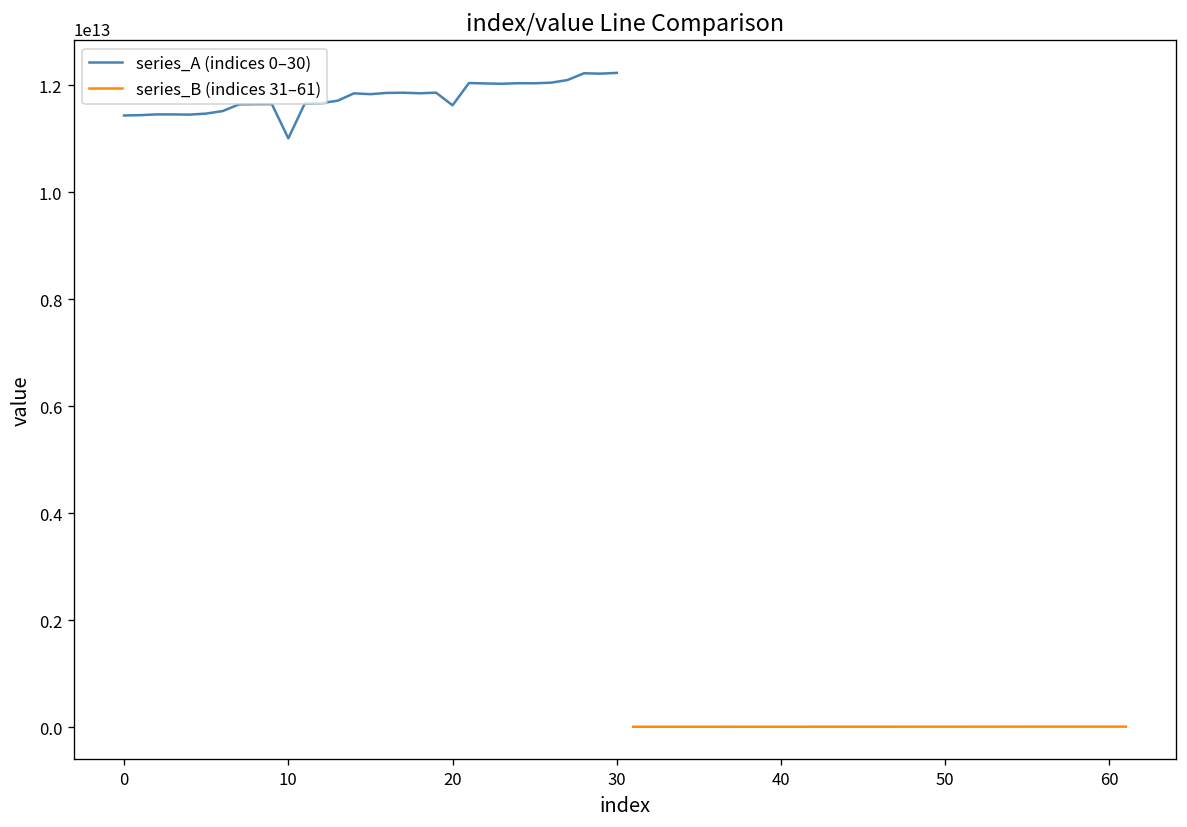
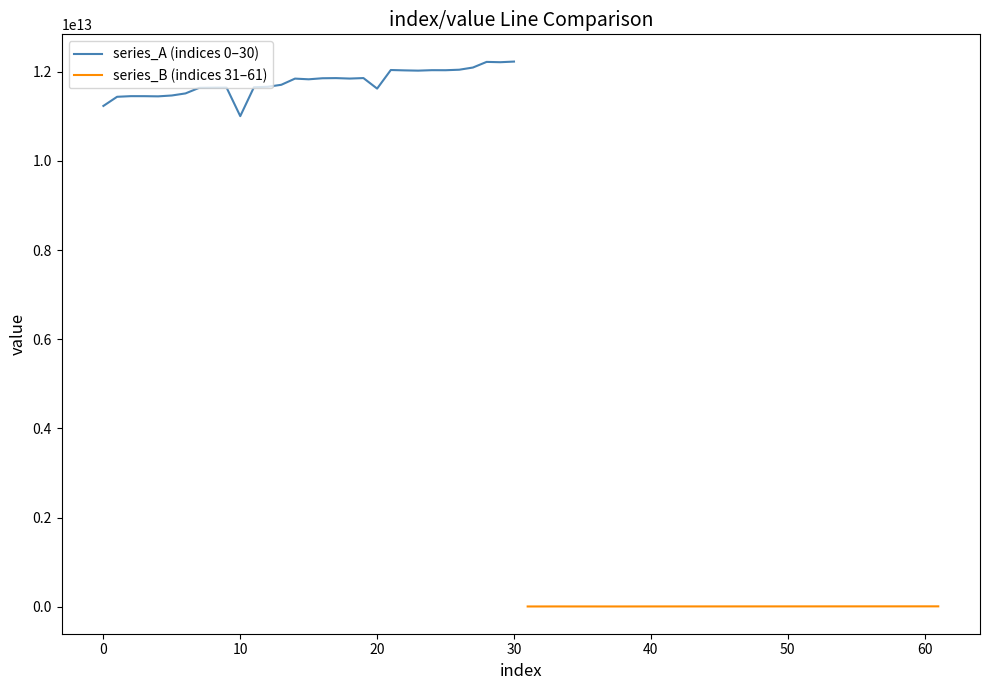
  {
    "series_A (indices 0–30)": {
-     "0": 11400000000000,
+     "0": 11200000000000,
      "10": 11000000000000,
      "20": 11600000000000,
      "30": 12200000000000
    },
    "series_B (indices 31–61)": {
      "40": 0,
      "50": 0,
      "60": 0
    }
  }
